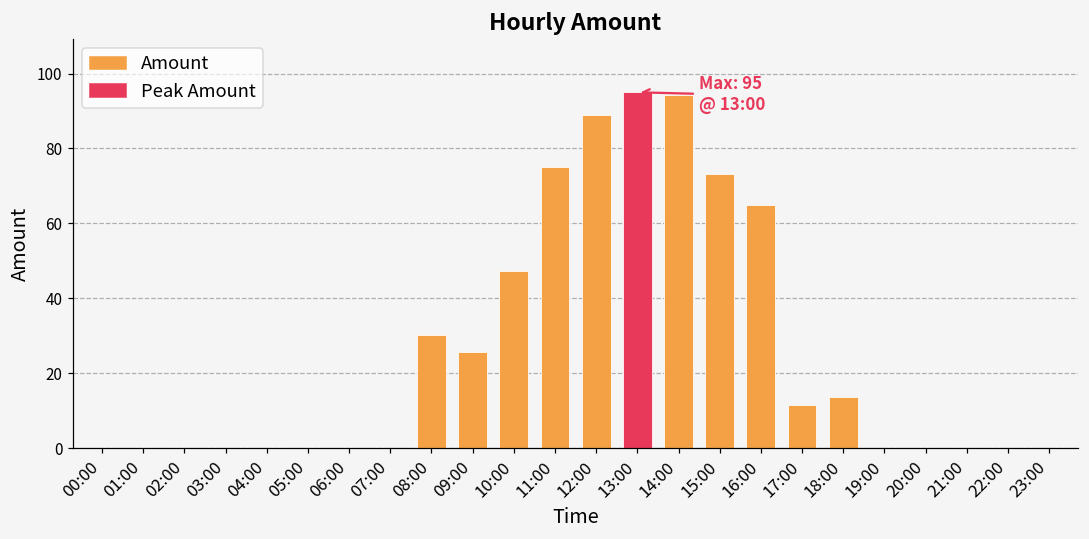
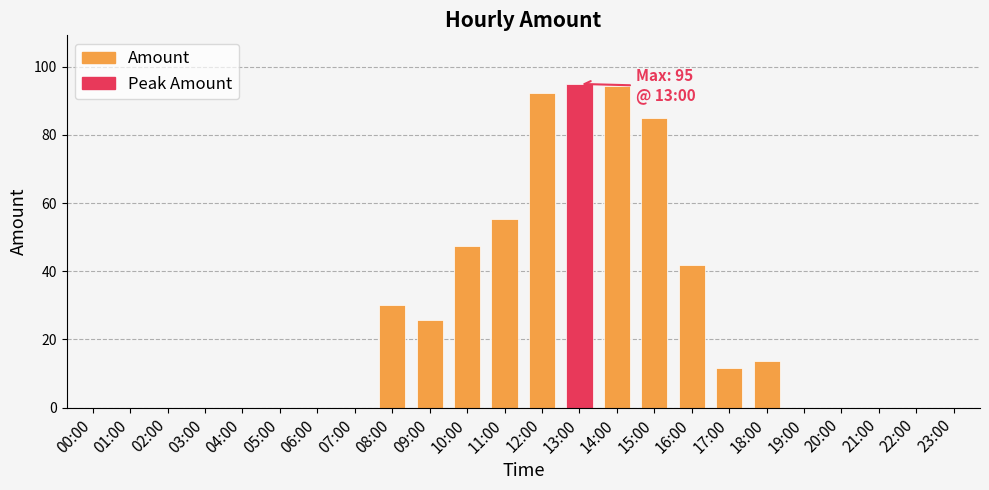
  {
    "00:00": 0,
    "01:00": 0,
    "02:00": 0,
    "03:00": 0,
    "04:00": 0,
    "05:00": 0,
    "06:00": 0,
    "07:00": 0,
    "08:00": 30,
    "09:00": 26,
    "10:00": 47,
-   "11:00": 75,
-   "12:00": 89,
-   "15:00": 73,
-   "16:00": 65,
+   "11:00": 55,
+   "12:00": 92,
+   "15:00": 85,
+   "16:00": 42,
    "17:00": 12,
    "18:00": 14,
    "19:00": 0,
    "20:00": 0,
    "21:00": 0,
    "22:00": 0,
    "23:00": 0
  }
